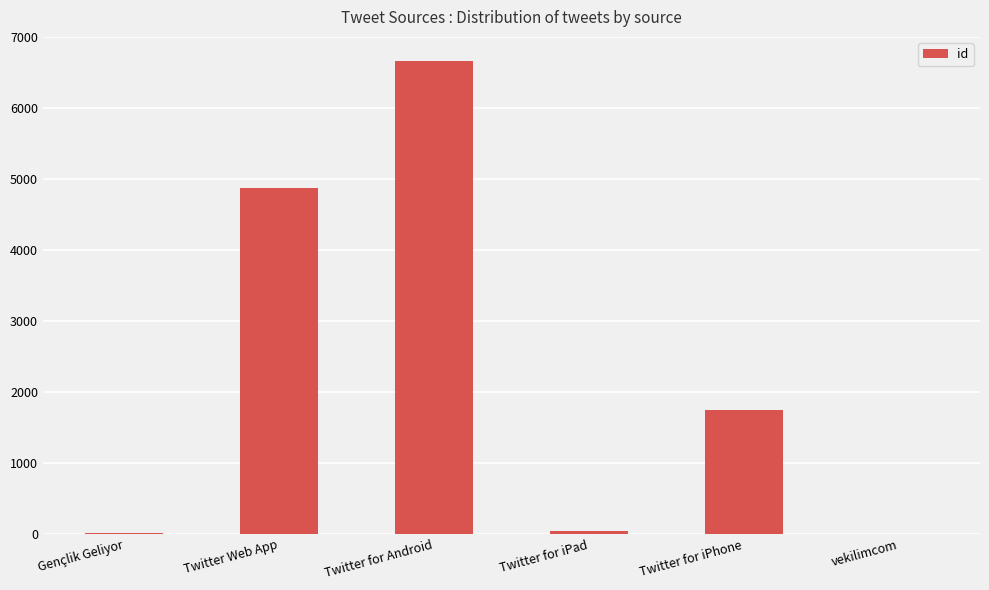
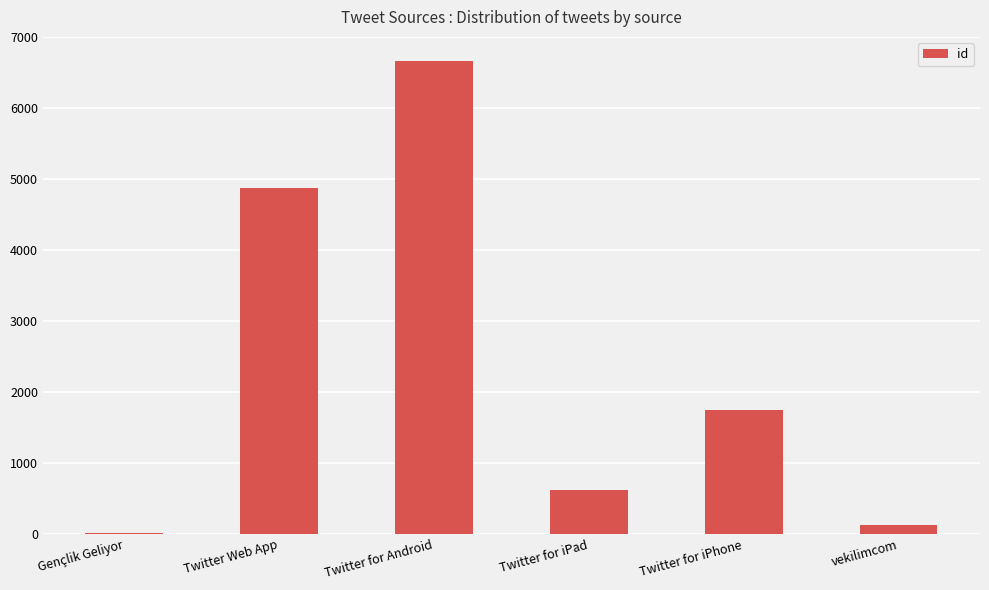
  {
    "Twitter Web App": 4900,
    "Twitter for Android": 6700,
-   "Twitter for iPad": 0,
+   "Twitter for iPad": 600,
    "Twitter for iPhone": 1700,
-   "vekilimcom": 0
+   "vekilimcom": 100
  }
